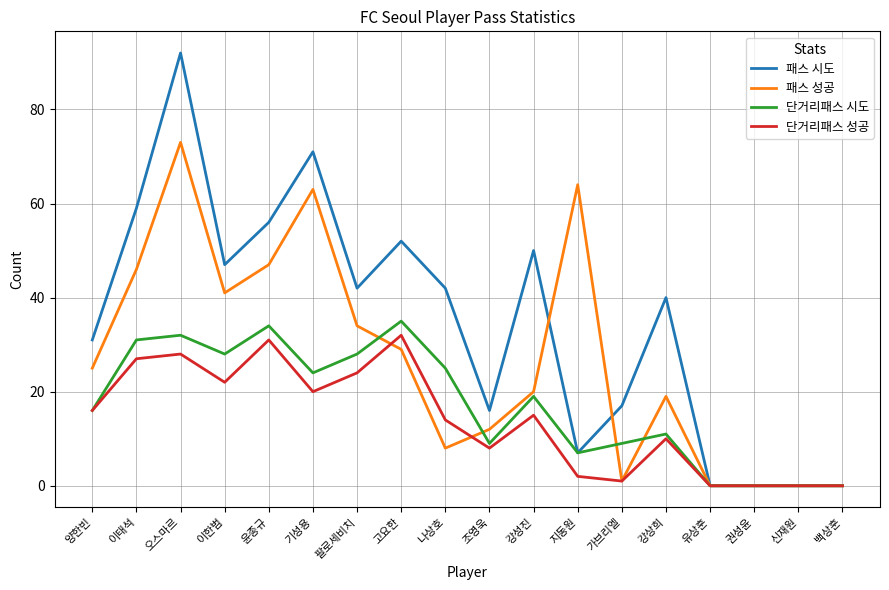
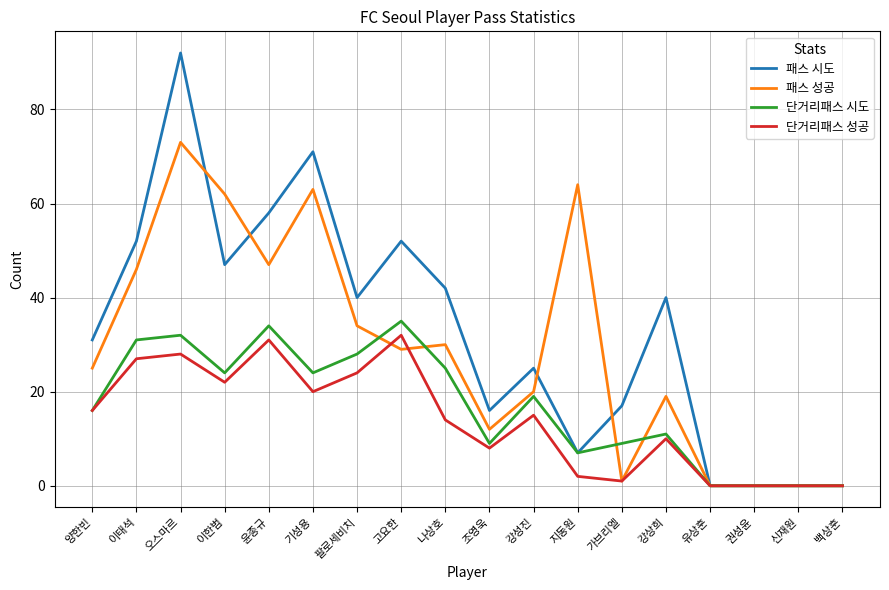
  {
    "패스 시도": {
      "양한빈": 31,
-     "이태석": 59,
+     "이태석": 52,
      "오스마르": 92,
      "이한범": 47,
-     "윤종규": 56,
+     "윤종규": 58,
      "기성용": 71,
-     "팔로세비치": 42,
+     "팔로세비치": 40,
      "고요한": 52,
      "나상호": 42,
      "조영욱": 16,
-     "강성진": 50,
+     "강성진": 25,
      "가브리엘": 17,
      "강상희": 40
    },
    "패스 성공": {
      "양한빈": 25,
      "이태석": 46,
      "오스마르": 73,
-     "이한범": 41,
+     "이한범": 62,
      "윤종규": 47,
      "기성용": 63,
      "팔로세비치": 34,
      "고요한": 29,
-     "나상호": 8,
+     "나상호": 30,
      "조영욱": 12,
      "강성진": 20,
      "지동원": 64,
      "강상희": 19
    },
    "단거리패스 시도": {
      "이태석": 31,
      "오스마르": 32,
-     "이한범": 28,
+     "이한범": 24,
      "윤종규": 34,
      "기성용": 24,
      "팔로세비치": 28,
      "고요한": 35,
      "나상호": 25,
      "조영욱": 9,
      "강성진": 19,
      "가브리엘": 9,
      "강상희": 11
    },
    "단거리패스 성공": {
      "이태석": 27,
      "오스마르": 28,
      "이한범": 22,
      "윤종규": 31,
      "기성용": 20,
      "팔로세비치": 24,
      "고요한": 32,
      "나상호": 14,
      "조영욱": 8,
      "강성진": 15,
      "지동원": 2,
      "강상희": 10
    }
  }
